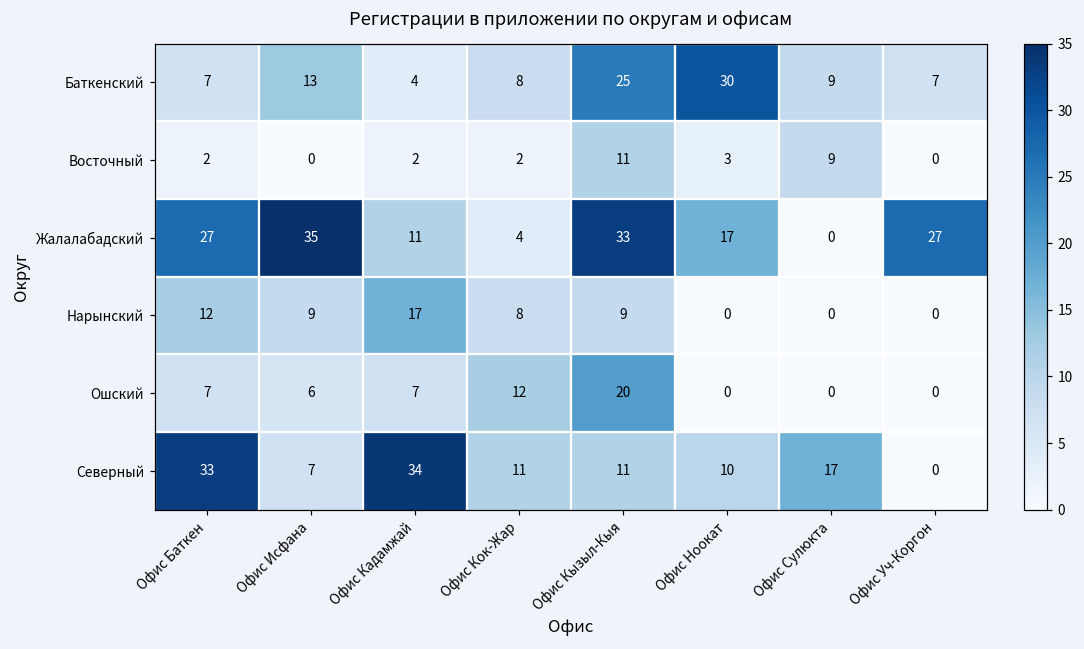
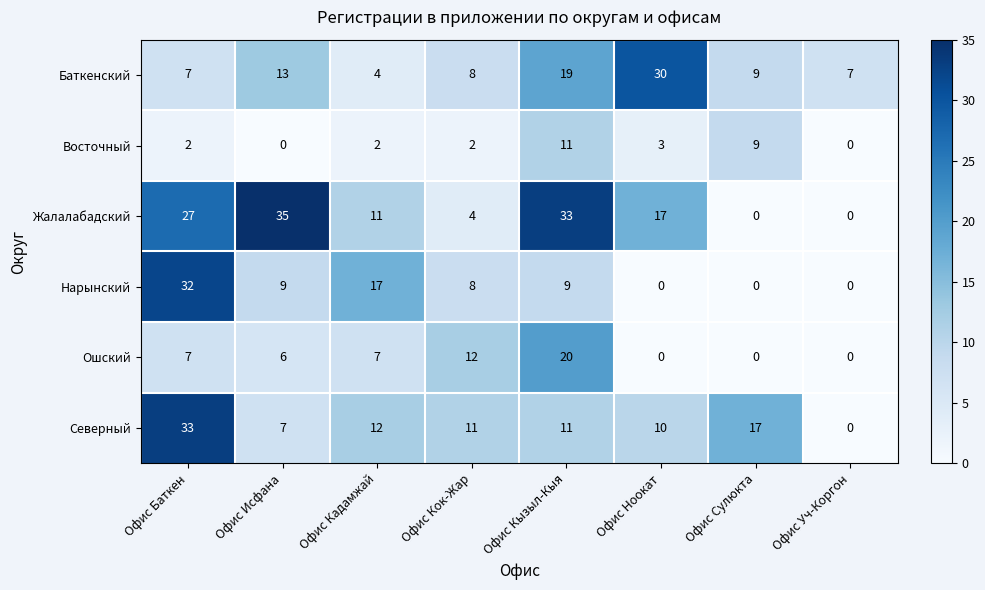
  {
    "Баткенский": {
      "Офис Баткен": 7,
      "Офис Исфана": 13,
      "Офис Кадамжай": 4,
      "Офис Кок-Жар": 8,
-     "Офис Кызыл-Кыя": 25,
+     "Офис Кызыл-Кыя": 19,
      "Офис Ноокат": 30,
      "Офис Сулюкта": 9,
      "Офис Уч-Коргон": 7
    },
    "Восточный": {
      "Офис Баткен": 2,
      "Офис Исфана": 0,
      "Офис Кадамжай": 2,
      "Офис Кок-Жар": 2,
      "Офис Кызыл-Кыя": 11,
      "Офис Ноокат": 3,
      "Офис Сулюкта": 9,
      "Офис Уч-Коргон": 0
    },
    "Жалалабадский": {
      "Офис Баткен": 27,
      "Офис Исфана": 35,
      "Офис Кадамжай": 11,
      "Офис Кок-Жар": 4,
      "Офис Кызыл-Кыя": 33,
      "Офис Ноокат": 17,
      "Офис Сулюкта": 0,
-     "Офис Уч-Коргон": 27
+     "Офис Уч-Коргон": 0
    },
    "Нарынский": {
-     "Офис Баткен": 12,
+     "Офис Баткен": 32,
      "Офис Исфана": 9,
      "Офис Кадамжай": 17,
      "Офис Кок-Жар": 8,
      "Офис Кызыл-Кыя": 9,
      "Офис Ноокат": 0,
      "Офис Сулюкта": 0,
      "Офис Уч-Коргон": 0
    },
    "Ошский": {
      "Офис Баткен": 7,
      "Офис Исфана": 6,
      "Офис Кадамжай": 7,
      "Офис Кок-Жар": 12,
      "Офис Кызыл-Кыя": 20,
      "Офис Ноокат": 0,
      "Офис Сулюкта": 0,
      "Офис Уч-Коргон": 0
    },
    "Северный": {
      "Офис Баткен": 33,
      "Офис Исфана": 7,
-     "Офис Кадамжай": 34,
+     "Офис Кадамжай": 12,
      "Офис Кок-Жар": 11,
      "Офис Кызыл-Кыя": 11,
      "Офис Ноокат": 10,
      "Офис Сулюкта": 17,
      "Офис Уч-Коргон": 0
    }
  }
